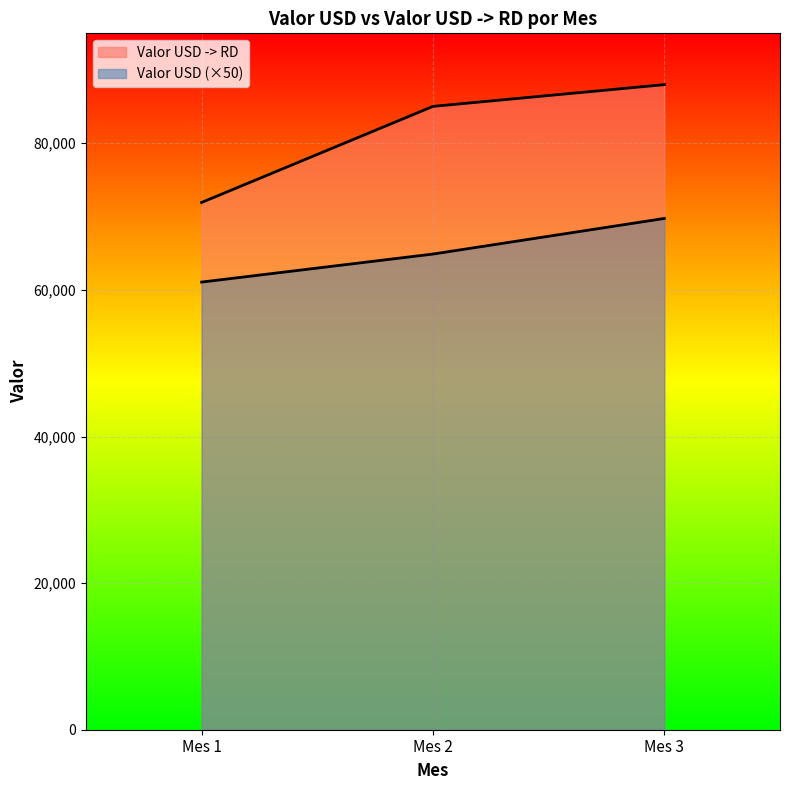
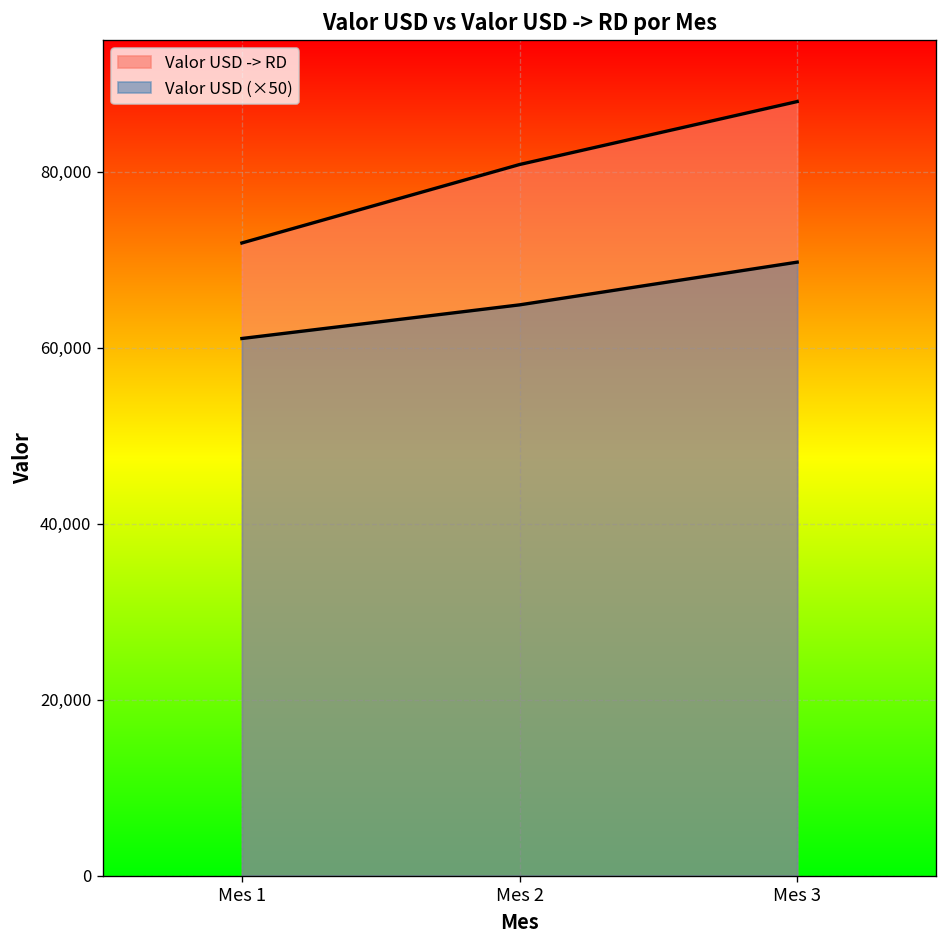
  {
    "Valor USD -> RD": {
      "Mes 1": "72,000",
-     "Mes 2": "85,000",
+     "Mes 2": "81,000",
      "Mes 3": "88,000"
    },
    "Valor USD (×50)": {
      "Mes 1": "61,000",
      "Mes 2": "65,000",
      "Mes 3": "70,000"
    }
  }
